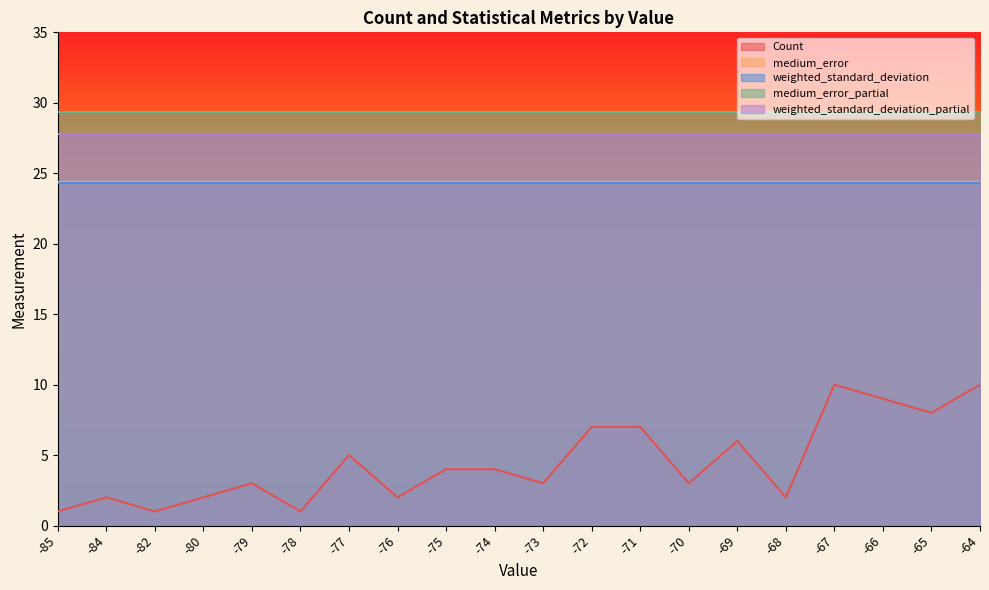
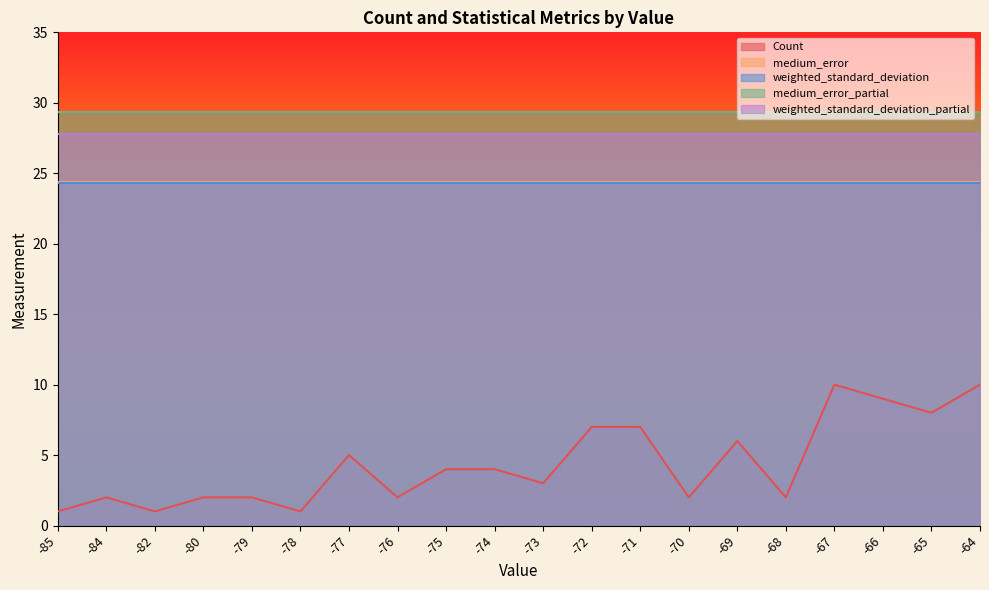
  {
    "Count": {
      "-85": 1,
      "-84": 2,
      "-82": 1,
      "-80": 2,
-     "-79": 3,
+     "-79": 2,
      "-78": 1,
      "-77": 5,
      "-76": 2,
      "-75": 4,
      "-74": 4,
      "-73": 3,
      "-72": 7,
      "-71": 7,
-     "-70": 3,
+     "-70": 2,
      "-69": 6,
      "-68": 2,
      "-67": 10,
      "-66": 9,
      "-65": 8,
      "-64": 10
    },
    "medium_error_partial": {
      "-85": 29.4,
      "-84": 29.4,
      "-82": 29.4,
      "-80": 29.4,
      "-79": 29.4,
      "-78": 29.4,
      "-77": 29.4,
      "-76": 29.4,
      "-75": 29.4,
      "-74": 29.4,
      "-73": 29.4,
      "-72": 29.4,
      "-71": 29.4,
      "-70": 29.4,
      "-64": 29.4
    },
    "weighted_standard_deviation_partial": {
      "-85": 27.8,
      "-84": 27.8,
      "-82": 27.8,
      "-80": 27.8,
      "-79": 27.8,
      "-78": 27.8,
      "-77": 27.8,
      "-76": 27.8,
      "-75": 27.8,
      "-74": 27.8,
      "-73": 27.8,
      "-72": 27.8,
      "-71": 27.8,
      "-70": 27.8,
      "-69": 27.8,
      "-68": 27.8,
      "-67": 27.8,
      "-66": 27.8,
      "-65": 27.8,
      "-64": 27.8
    }
  }
